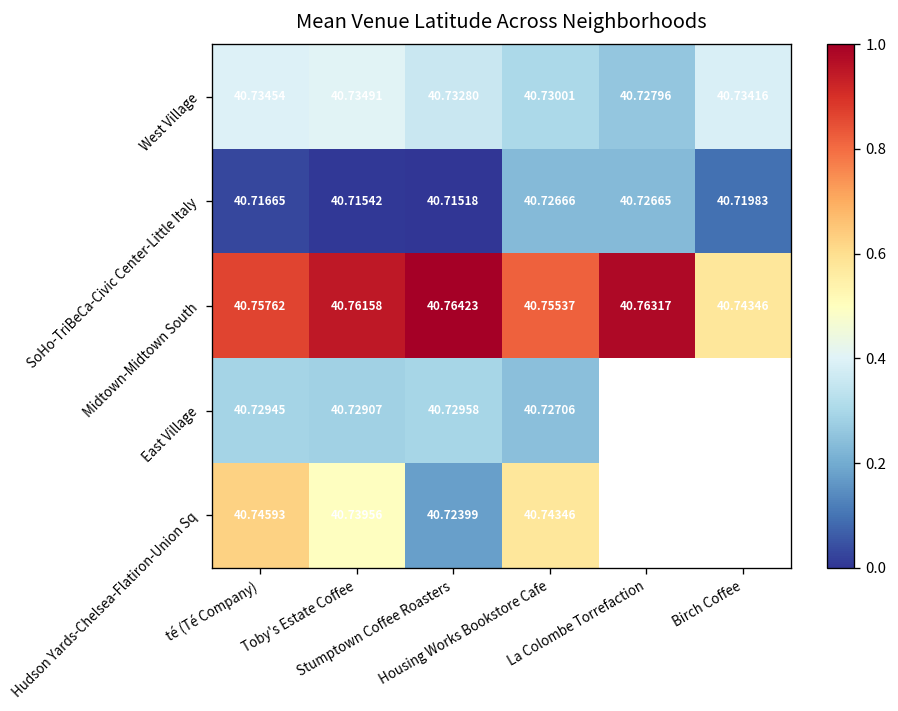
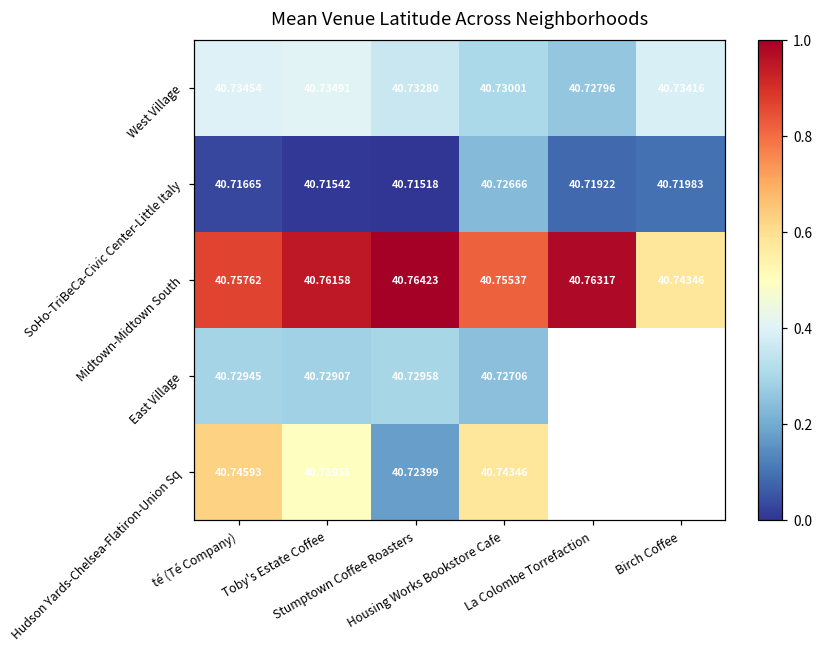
  {
    "West Village": {
      "Stumptown Coffee Roasters": 40.73280,
      "Housing Works Bookstore Cafe": 40.73001,
      "La Colombe Torrefaction": 40.72796
    },
    "SoHo-TriBeCa-Civic Center-Little Italy": {
      "té (Té Company)": 40.71665,
      "Toby's Estate Coffee": 40.71542,
      "Stumptown Coffee Roasters": 40.71518,
      "Housing Works Bookstore Cafe": 40.72666,
-     "La Colombe Torrefaction": 40.72665,
+     "La Colombe Torrefaction": 40.71922,
      "Birch Coffee": 40.71983
    },
    "Midtown-Midtown South": {
      "té (Té Company)": 40.75762,
      "Toby's Estate Coffee": 40.76158,
      "Stumptown Coffee Roasters": 40.76423,
      "Housing Works Bookstore Cafe": 40.75537,
      "La Colombe Torrefaction": 40.76317,
      "Birch Coffee": 40.74346
    },
    "East Village": {
      "té (Té Company)": 40.72945,
      "Toby's Estate Coffee": 40.72907,
      "Stumptown Coffee Roasters": 40.72958,
      "Housing Works Bookstore Cafe": 40.72706
    },
    "Hudson Yards-Chelsea-Flatiron-Union Sq": {
      "té (Té Company)": 40.74593,
      "Toby's Estate Coffee": 40.73956,
      "Stumptown Coffee Roasters": 40.72399,
      "Housing Works Bookstore Cafe": 40.74346
    }
  }
